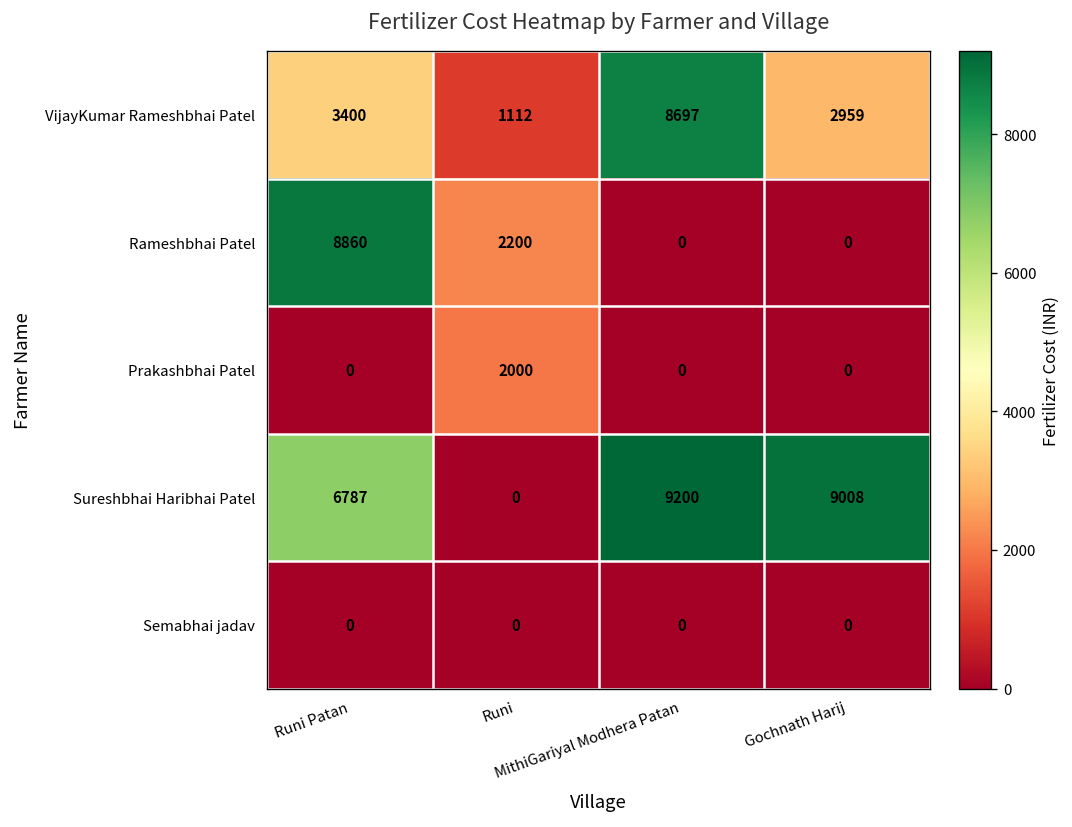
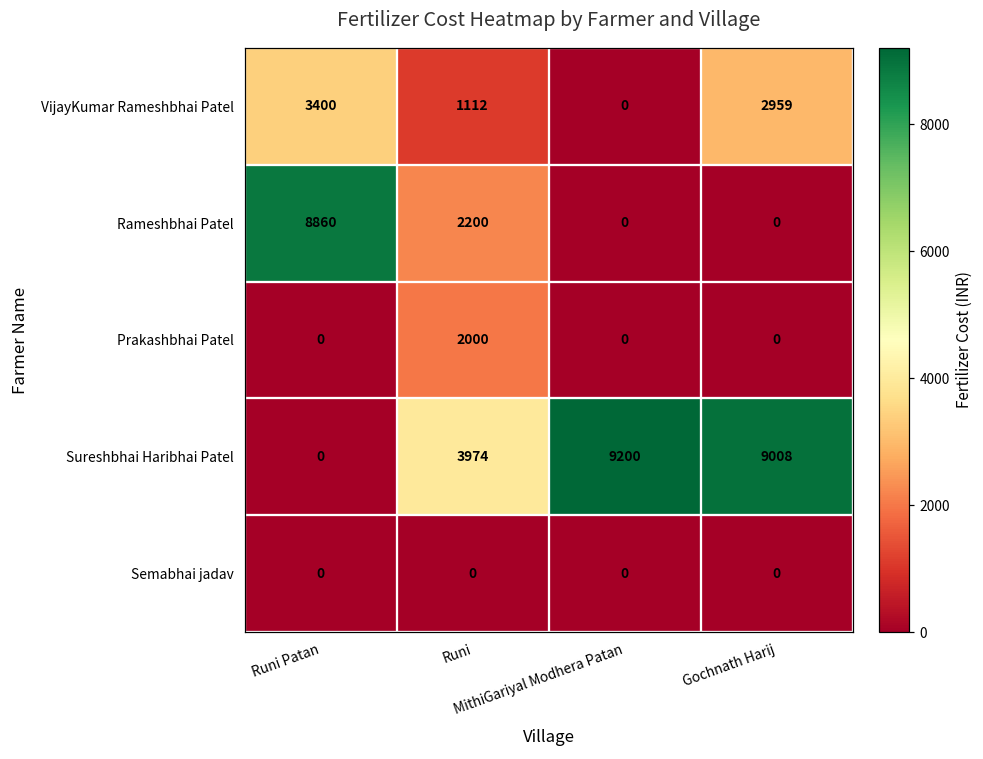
  {
    "VijayKumar Rameshbhai Patel": {
      "Runi Patan": 3400,
      "Runi": 1112,
-     "MithiGariyal Modhera Patan": 8697,
+     "MithiGariyal Modhera Patan": 0,
      "Gochnath Harij": 2959
    },
    "Rameshbhai Patel": {
      "Runi Patan": 8860,
      "Runi": 2200,
      "MithiGariyal Modhera Patan": 0,
      "Gochnath Harij": 0
    },
    "Prakashbhai Patel": {
      "Runi Patan": 0,
      "Runi": 2000,
      "MithiGariyal Modhera Patan": 0,
      "Gochnath Harij": 0
    },
    "Sureshbhai Haribhai Patel": {
-     "Runi Patan": 6787,
-     "Runi": 0,
+     "Runi Patan": 0,
+     "Runi": 3974,
      "MithiGariyal Modhera Patan": 9200,
      "Gochnath Harij": 9008
    },
    "Semabhai jadav": {
      "Runi Patan": 0,
      "Runi": 0,
      "MithiGariyal Modhera Patan": 0,
      "Gochnath Harij": 0
    }
  }
